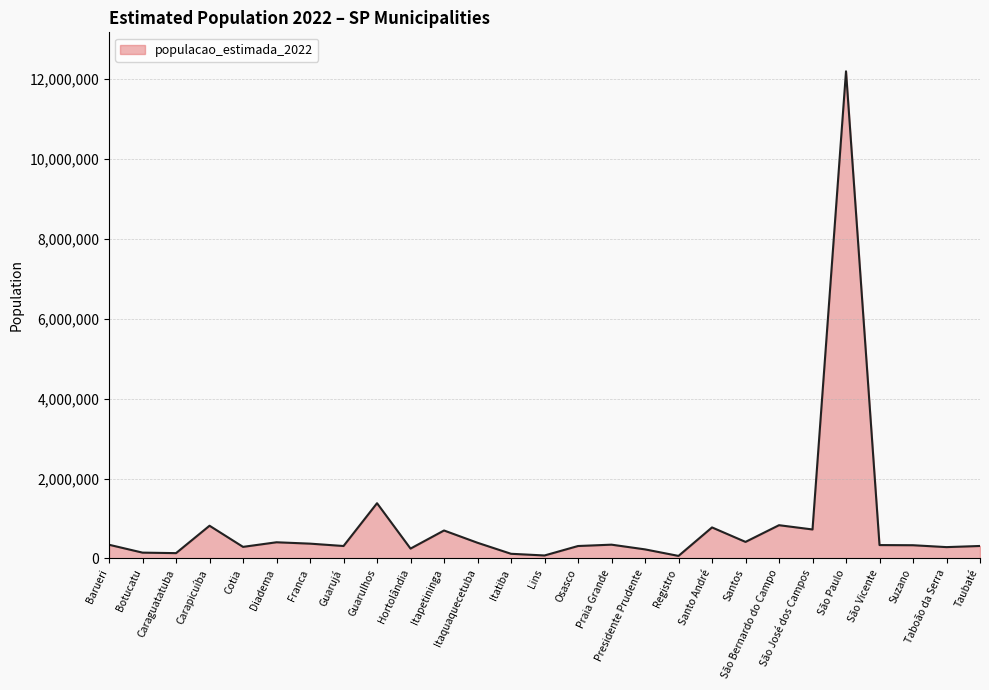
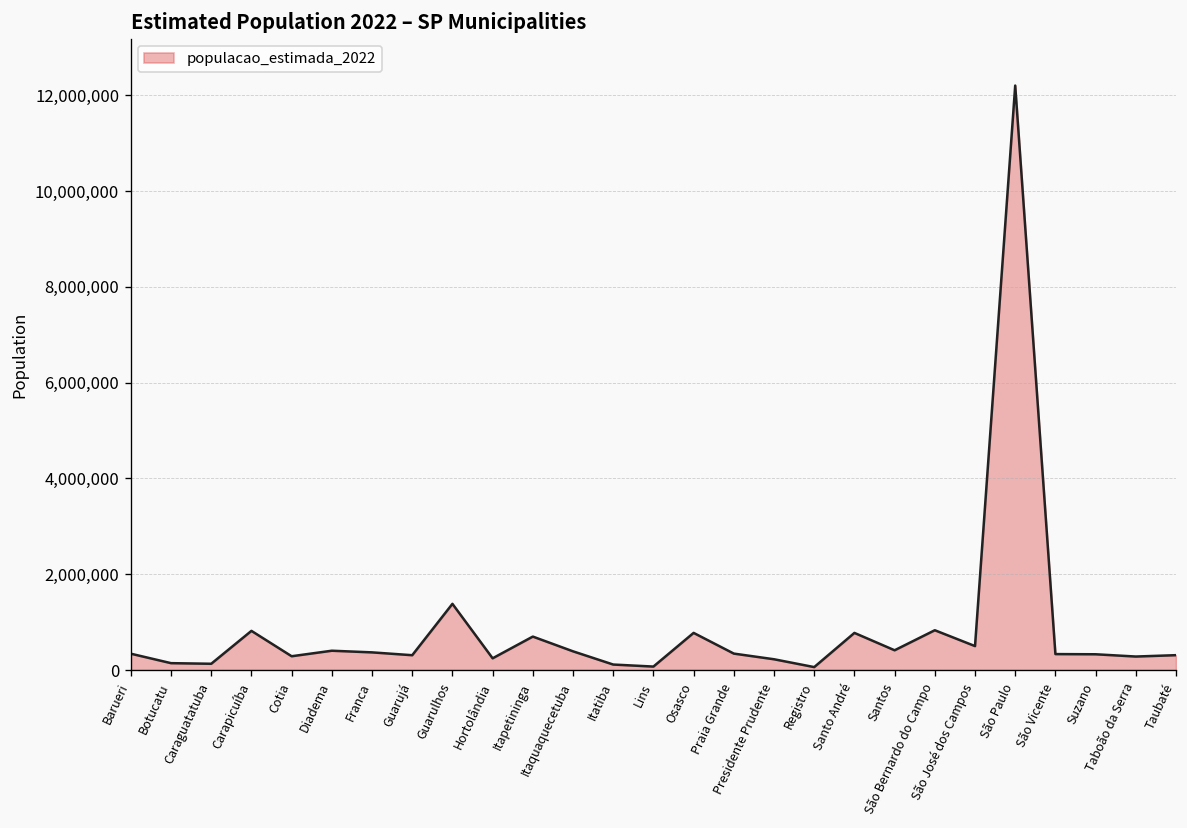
  {
    "Barueri": "300,000",
    "Botucatu": "100,000",
    "Caraguatatuba": "100,000",
    "Carapicuíba": "800,000",
    "Cotia": "300,000",
    "Diadema": "400,000",
    "Franca": "400,000",
    "Guarujá": "300,000",
    "Guarulhos": "1,400,000",
    "Hortolândia": "200,000",
    "Itapetininga": "700,000",
    "Itaquaquecetuba": "400,000",
    "Itatiba": "100,000",
    "Lins": "100,000",
-   "Osasco": "300,000",
+   "Osasco": "800,000",
    "Praia Grande": "300,000",
    "Presidente Prudente": "200,000",
    "Registro": "100,000",
    "Santo André": "800,000",
    "Santos": "400,000",
    "São Bernardo do Campo": "800,000",
-   "São José dos Campos": "700,000",
+   "São José dos Campos": "500,000",
    "São Paulo": "12,200,000",
    "São Vicente": "300,000",
    "Suzano": "300,000",
    "Taboão da Serra": "300,000",
    "Taubaté": "300,000"
  }
